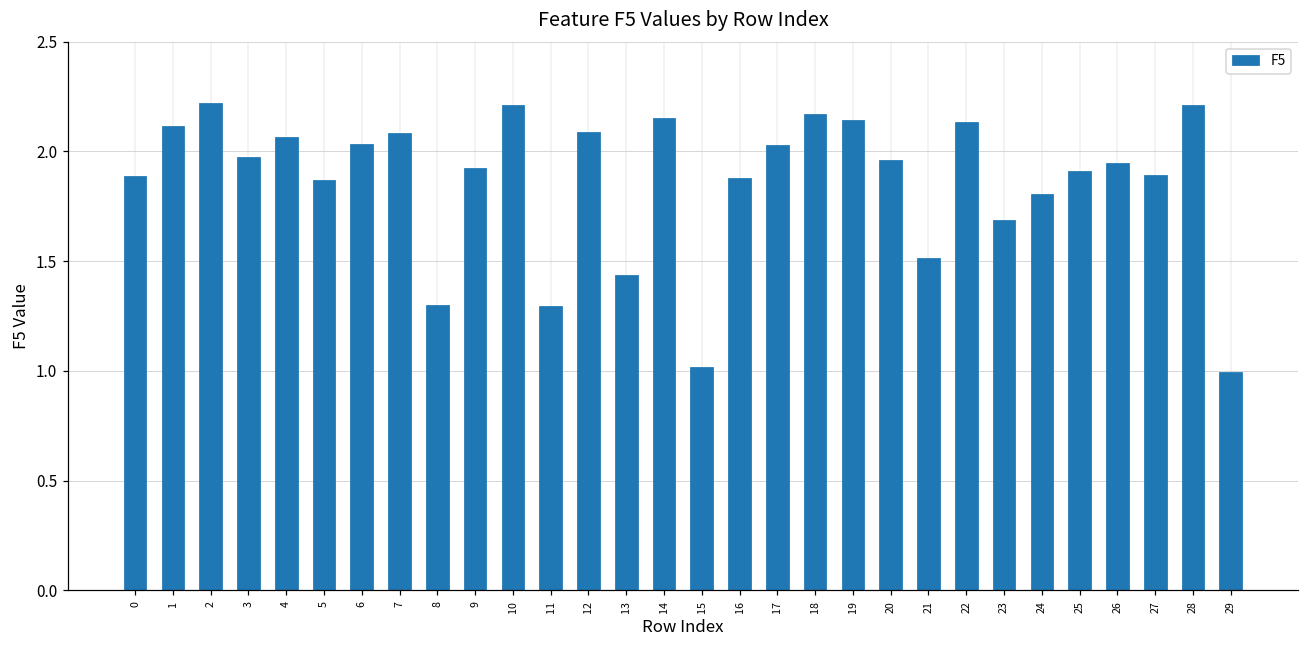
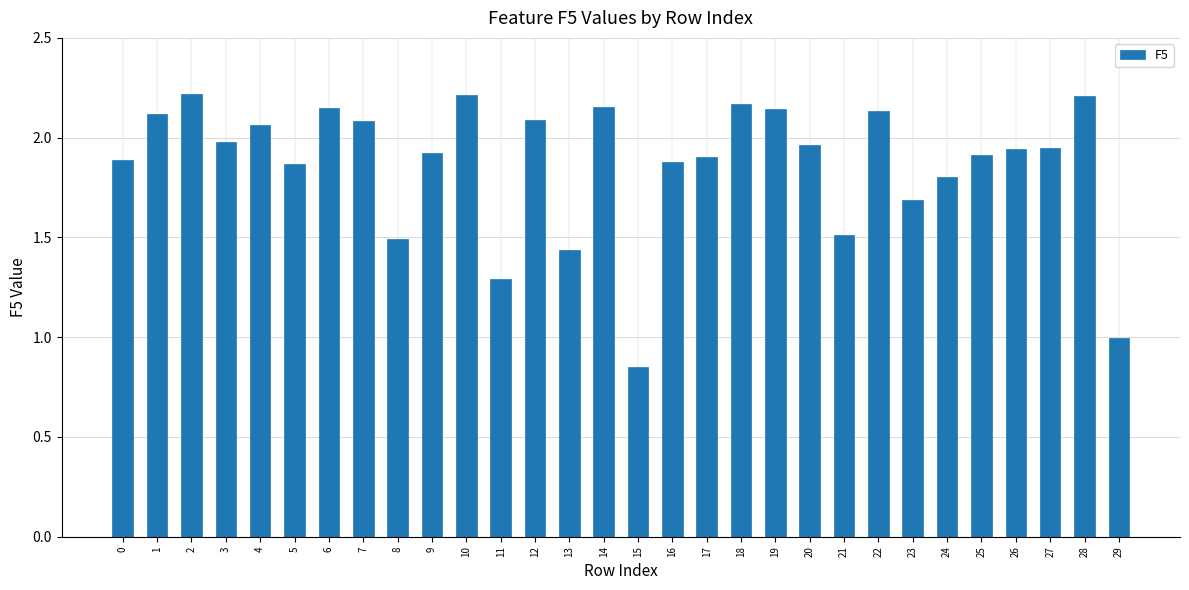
  {
    "0": 1.89,
    "1": 2.12,
    "2": 2.22,
    "3": 1.98,
    "4": 2.06,
    "5": 1.87,
-   "6": 2.04,
+   "6": 2.15,
    "7": 2.09,
-   "8": 1.30,
+   "8": 1.49,
    "9": 1.93,
    "10": 2.21,
    "11": 1.29,
    "12": 2.09,
    "13": 1.44,
    "14": 2.15,
-   "15": 1.02,
+   "15": 0.85,
    "16": 1.88,
-   "17": 2.03,
+   "17": 1.90,
    "18": 2.17,
    "19": 2.14,
    "20": 1.96,
    "21": 1.51,
    "22": 2.13,
    "23": 1.69,
    "24": 1.80,
    "25": 1.91,
    "26": 1.95,
-   "27": 1.89,
+   "27": 1.95,
    "28": 2.21,
    "29": 1.00
  }
